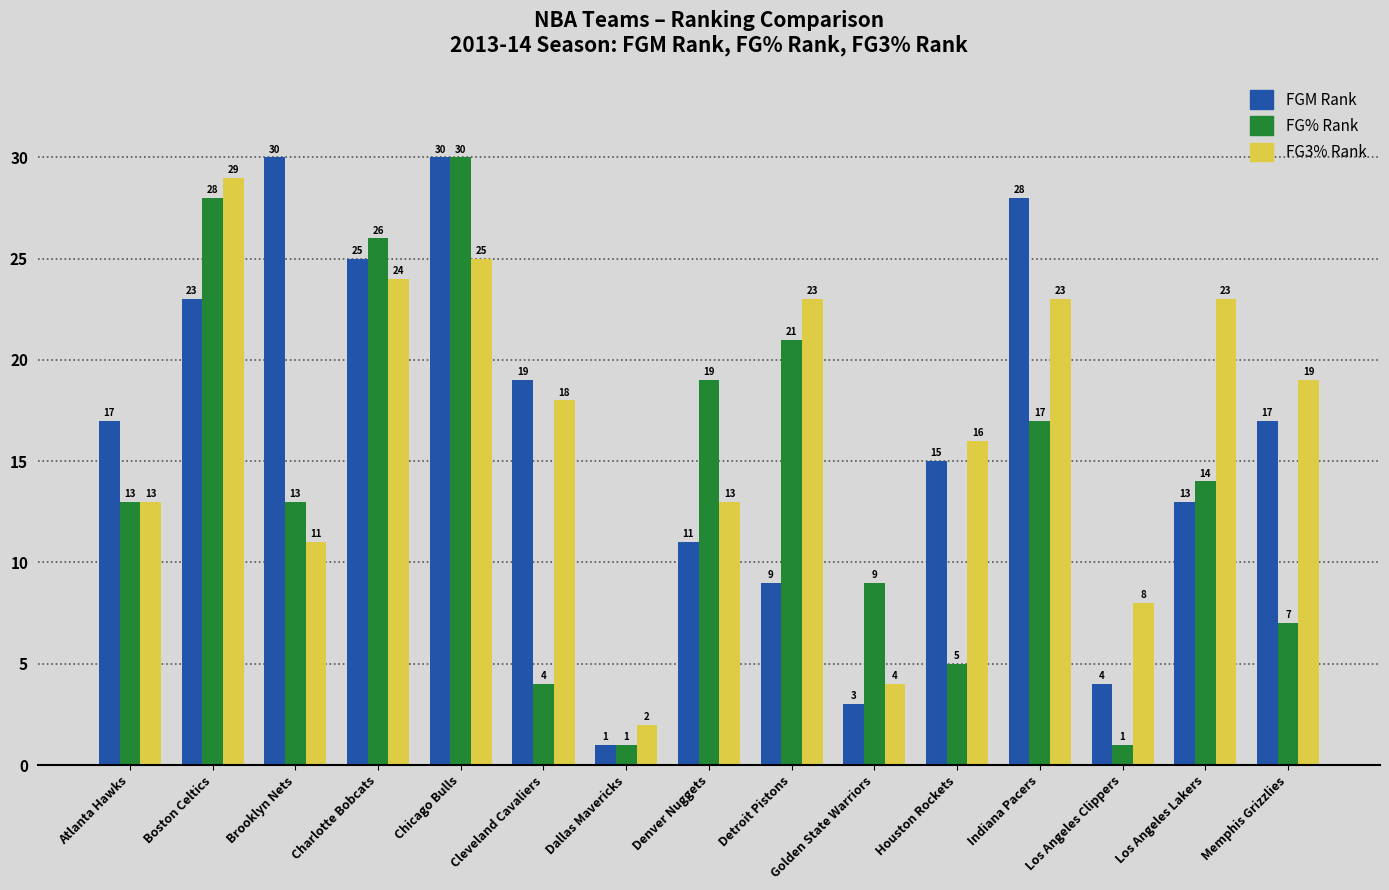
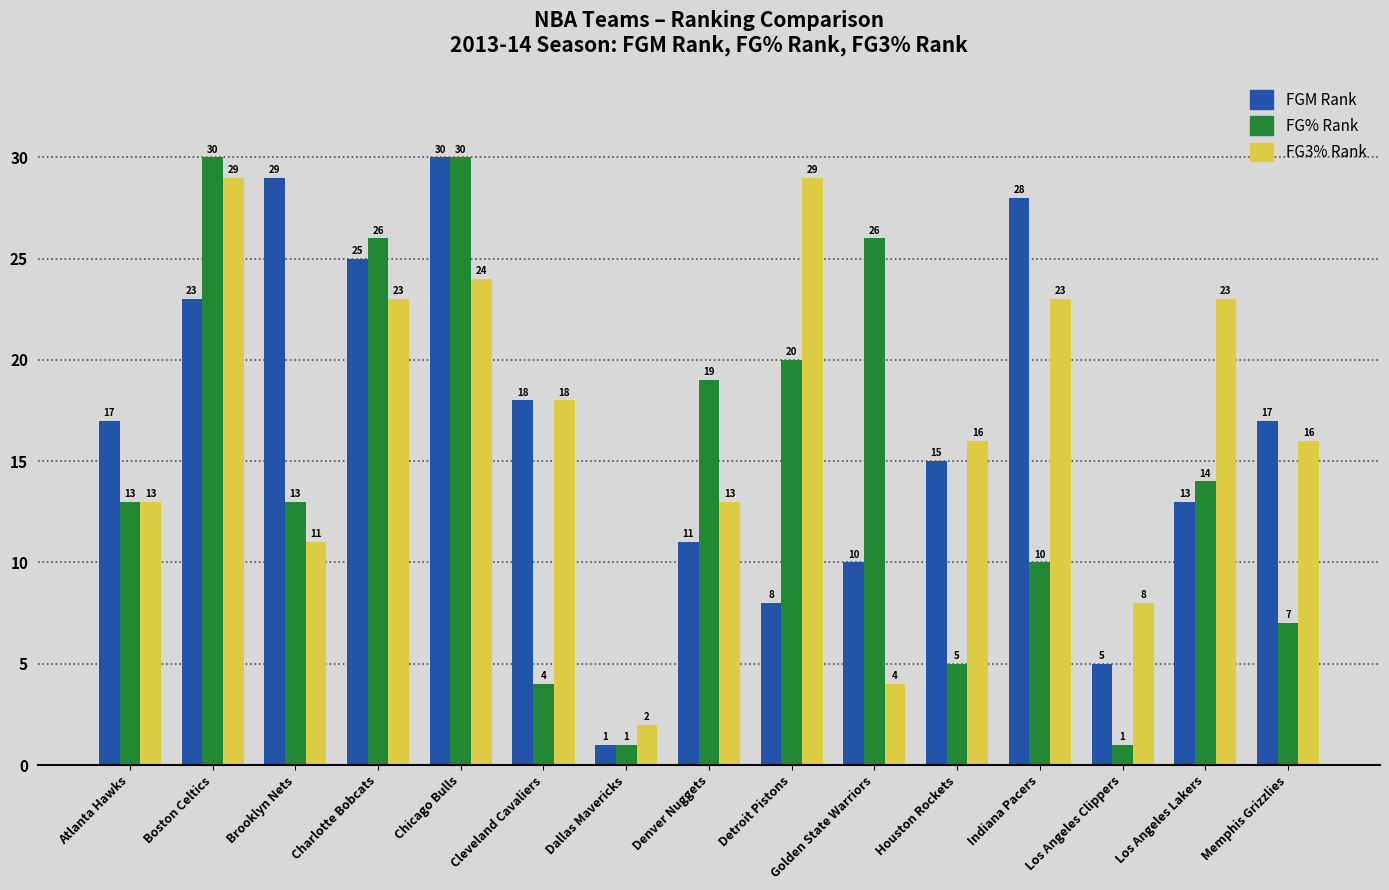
  {
    "FGM Rank": {
      "Atlanta Hawks": 17,
      "Boston Celtics": 23,
-     "Brooklyn Nets": 30,
+     "Brooklyn Nets": 29,
      "Charlotte Bobcats": 25,
      "Chicago Bulls": 30,
-     "Cleveland Cavaliers": 19,
+     "Cleveland Cavaliers": 18,
      "Dallas Mavericks": 1,
      "Denver Nuggets": 11,
-     "Detroit Pistons": 9,
-     "Golden State Warriors": 3,
+     "Detroit Pistons": 8,
+     "Golden State Warriors": 10,
      "Houston Rockets": 15,
      "Indiana Pacers": 28,
-     "Los Angeles Clippers": 4,
+     "Los Angeles Clippers": 5,
      "Los Angeles Lakers": 13,
      "Memphis Grizzlies": 17
    },
    "FG% Rank": {
      "Atlanta Hawks": 13,
-     "Boston Celtics": 28,
+     "Boston Celtics": 30,
      "Brooklyn Nets": 13,
      "Charlotte Bobcats": 26,
      "Chicago Bulls": 30,
      "Cleveland Cavaliers": 4,
      "Dallas Mavericks": 1,
      "Denver Nuggets": 19,
-     "Detroit Pistons": 21,
-     "Golden State Warriors": 9,
+     "Detroit Pistons": 20,
+     "Golden State Warriors": 26,
      "Houston Rockets": 5,
-     "Indiana Pacers": 17,
+     "Indiana Pacers": 10,
      "Los Angeles Clippers": 1,
      "Los Angeles Lakers": 14,
      "Memphis Grizzlies": 7
    },
    "FG3% Rank": {
      "Atlanta Hawks": 13,
      "Boston Celtics": 29,
      "Brooklyn Nets": 11,
-     "Charlotte Bobcats": 24,
-     "Chicago Bulls": 25,
+     "Charlotte Bobcats": 23,
+     "Chicago Bulls": 24,
      "Cleveland Cavaliers": 18,
      "Dallas Mavericks": 2,
      "Denver Nuggets": 13,
-     "Detroit Pistons": 23,
+     "Detroit Pistons": 29,
      "Golden State Warriors": 4,
      "Houston Rockets": 16,
      "Indiana Pacers": 23,
      "Los Angeles Clippers": 8,
      "Los Angeles Lakers": 23,
-     "Memphis Grizzlies": 19
+     "Memphis Grizzlies": 16
    }
  }
